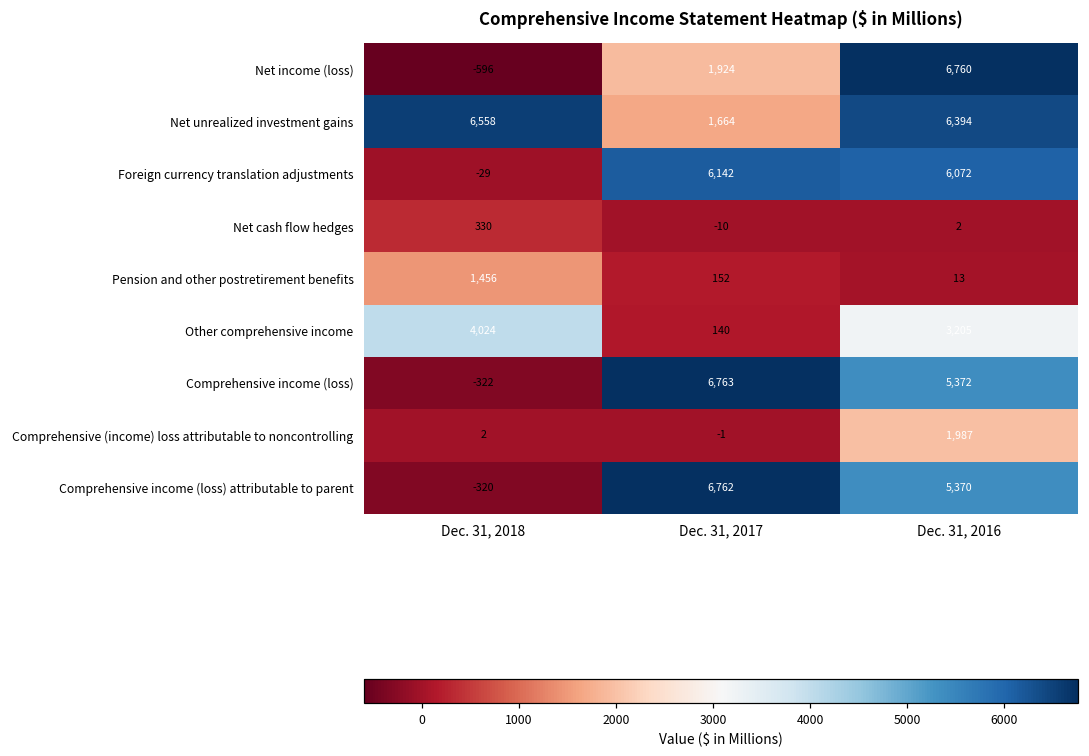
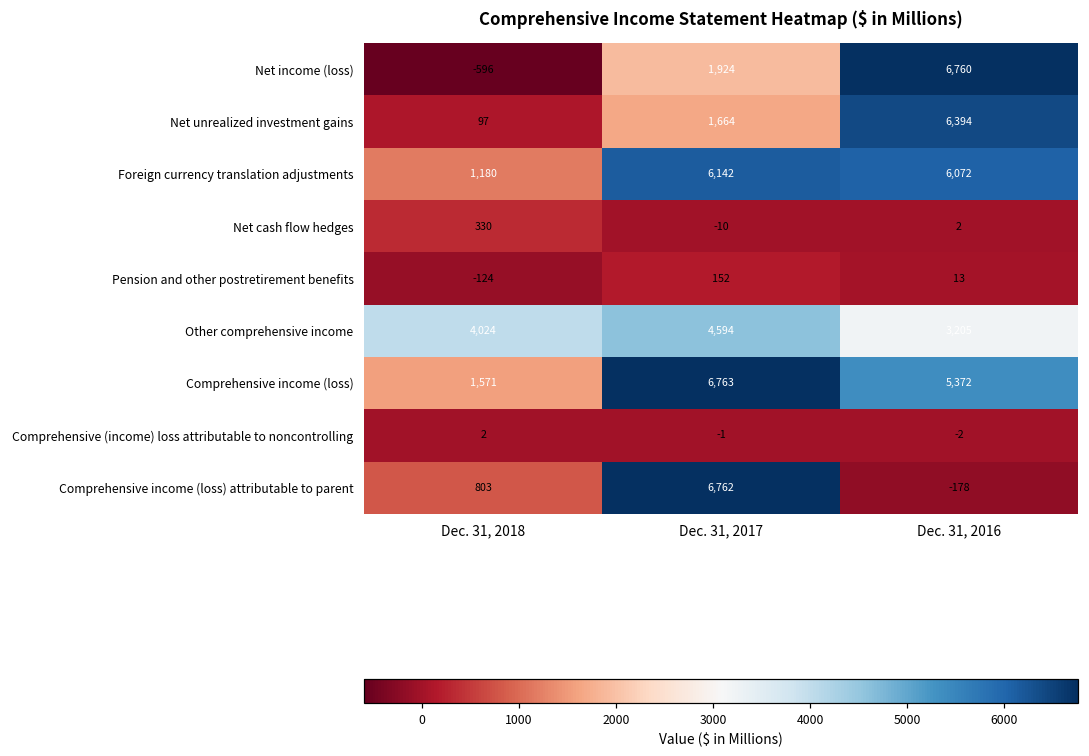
  {
    "Net income (loss)": {
      "Dec. 31, 2018": "-596",
      "Dec. 31, 2017": "1,924",
      "Dec. 31, 2016": "6,760"
    },
    "Net unrealized investment gains": {
-     "Dec. 31, 2018": "6,558",
+     "Dec. 31, 2018": "97",
      "Dec. 31, 2017": "1,664",
      "Dec. 31, 2016": "6,394"
    },
    "Foreign currency translation adjustments": {
-     "Dec. 31, 2018": "-29",
+     "Dec. 31, 2018": "1,180",
      "Dec. 31, 2017": "6,142",
      "Dec. 31, 2016": "6,072"
    },
    "Net cash flow hedges": {
      "Dec. 31, 2018": "330",
      "Dec. 31, 2017": "-10",
      "Dec. 31, 2016": "2"
    },
    "Pension and other postretirement benefits": {
-     "Dec. 31, 2018": "1,456",
+     "Dec. 31, 2018": "-124",
      "Dec. 31, 2017": "152",
      "Dec. 31, 2016": "13"
    },
    "Other comprehensive income": {
      "Dec. 31, 2018": "4,024",
-     "Dec. 31, 2017": "140"
+     "Dec. 31, 2017": "4,594"
    },
    "Comprehensive income (loss)": {
-     "Dec. 31, 2018": "-322",
+     "Dec. 31, 2018": "1,571",
      "Dec. 31, 2017": "6,763",
      "Dec. 31, 2016": "5,372"
    },
    "Comprehensive (income) loss attributable to noncontrolling": {
      "Dec. 31, 2018": "2",
      "Dec. 31, 2017": "-1",
-     "Dec. 31, 2016": "1,987"
+     "Dec. 31, 2016": "-2"
    },
    "Comprehensive income (loss) attributable to parent": {
-     "Dec. 31, 2018": "-320",
+     "Dec. 31, 2018": "803",
      "Dec. 31, 2017": "6,762",
-     "Dec. 31, 2016": "5,370"
+     "Dec. 31, 2016": "-178"
    }
  }
